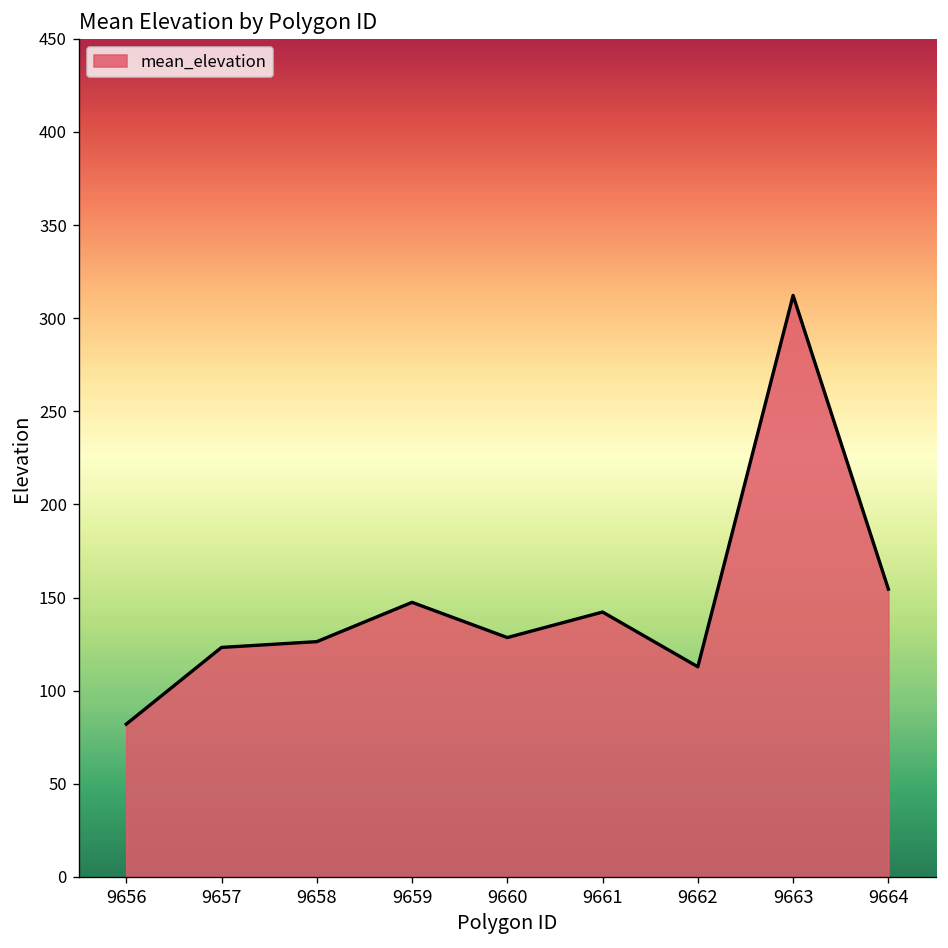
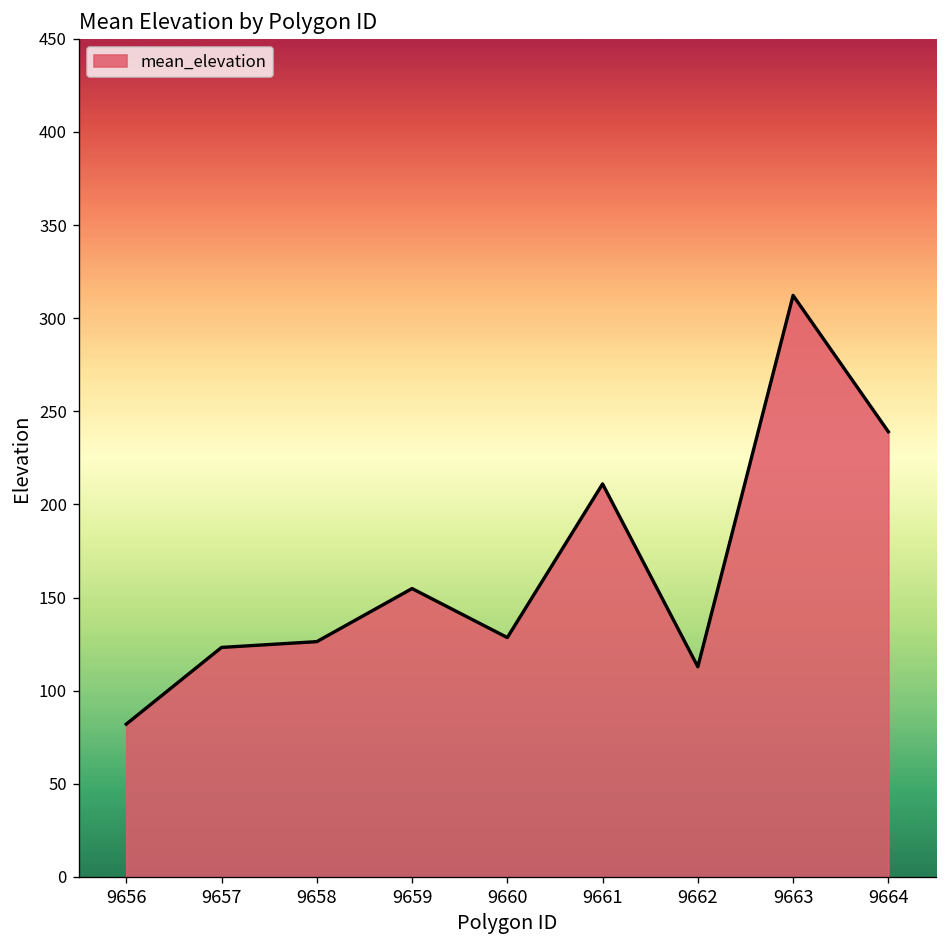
  {
    "9656": 82,
    "9657": 123,
    "9658": 126,
-   "9659": 147,
+   "9659": 155,
    "9660": 129,
-   "9661": 142,
+   "9661": 211,
    "9662": 113,
    "9663": 312,
-   "9664": 155
+   "9664": 239
  }
